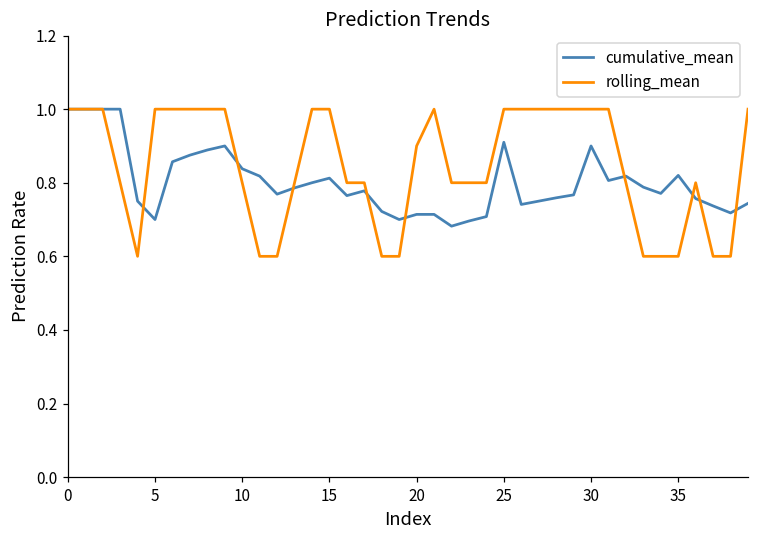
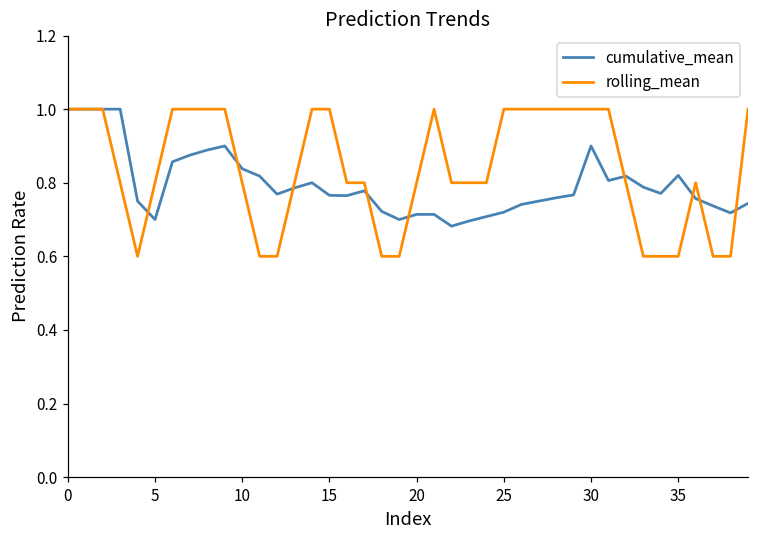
  {
    "cumulative_mean": {
      "5": 0.70,
      "10": 0.84,
-     "15": 0.81,
+     "15": 0.77,
      "20": 0.71,
-     "25": 0.91,
+     "25": 0.72,
      "30": 0.90,
      "35": 0.82
    },
    "rolling_mean": {
-     "5": 1.0,
+     "5": 0.8,
      "10": 0.8,
      "15": 1.0,
-     "20": 0.9,
+     "20": 0.8,
      "25": 1.0,
      "30": 1.0,
      "35": 0.6
    }
  }
